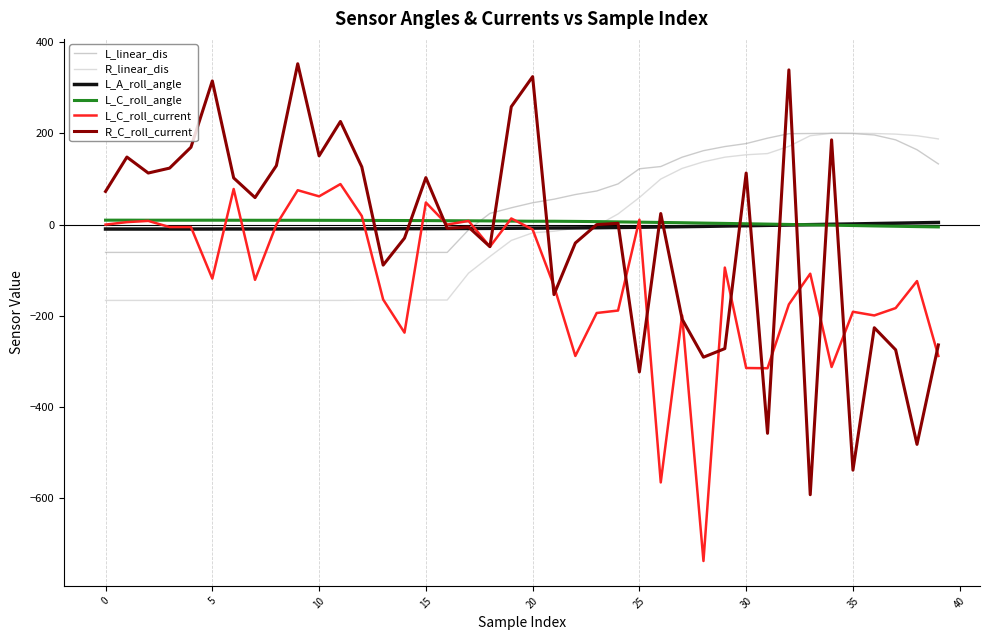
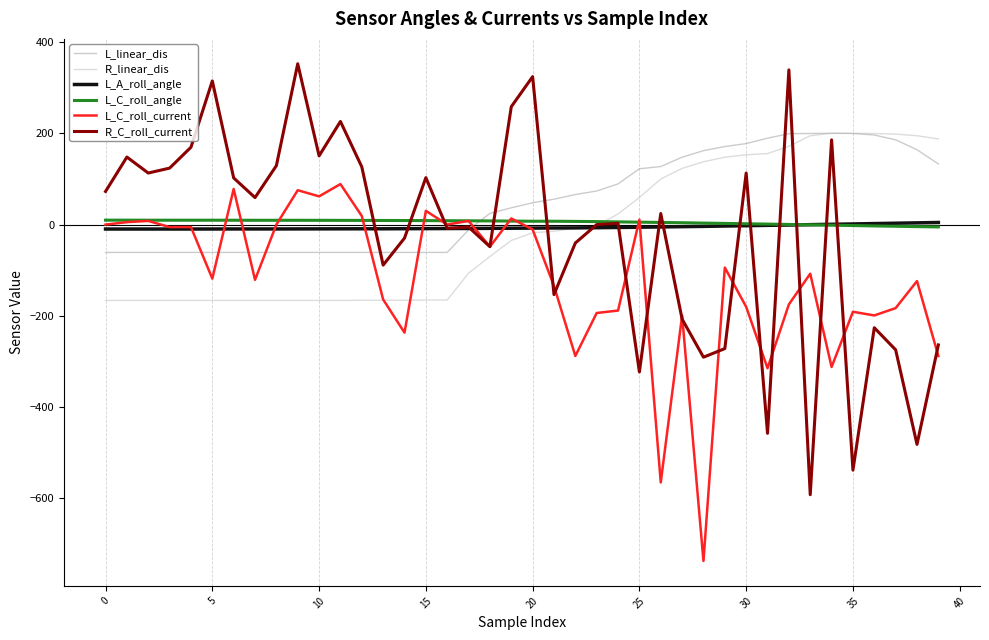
  {
    "L_A_roll_angle": {
      "0": -10,
      "5": -10,
      "10": -10,
      "15": -10,
      "25": -10
    },
    "L_C_roll_angle": {
      "0": 10,
      "5": 10,
      "10": 10,
      "15": 10,
      "20": 10
    },
    "L_C_roll_current": {
      "0": 0,
      "5": -120,
      "10": 60,
-     "15": 50,
-     "30": -310,
+     "15": 30,
+     "30": -180,
      "35": -190
    },
    "R_C_roll_current": {
      "0": 70,
      "5": 310,
      "10": 150,
      "15": 100,
      "20": 320,
      "25": -320,
      "30": 110,
      "35": -540
    }
  }
